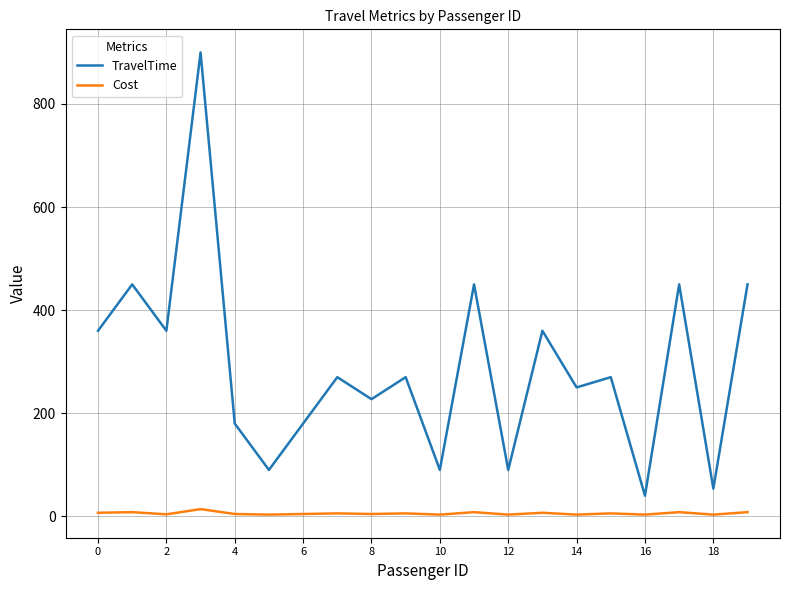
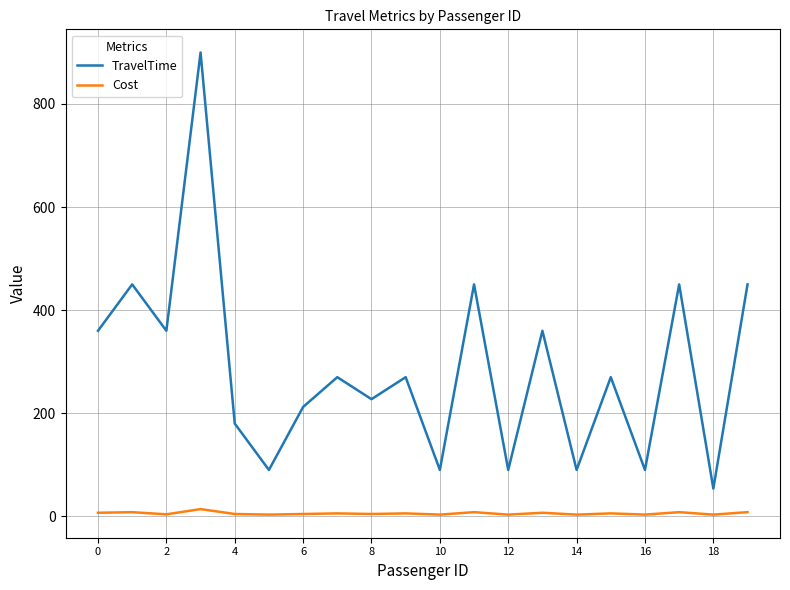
  {
    "TravelTime": {
      "0": 360,
      "2": 360,
      "4": 180,
-     "6": 180,
+     "6": 210,
      "8": 230,
      "10": 90,
      "12": 90,
-     "14": 250,
-     "16": 40,
+     "14": 90,
+     "16": 90,
      "18": 50
    },
    "Cost": {
      "0": 10,
      "2": 0,
      "4": 0,
      "6": 0,
      "8": 0,
      "10": 0,
      "12": 0,
      "14": 0,
      "16": 0,
      "18": 0
    }
  }
